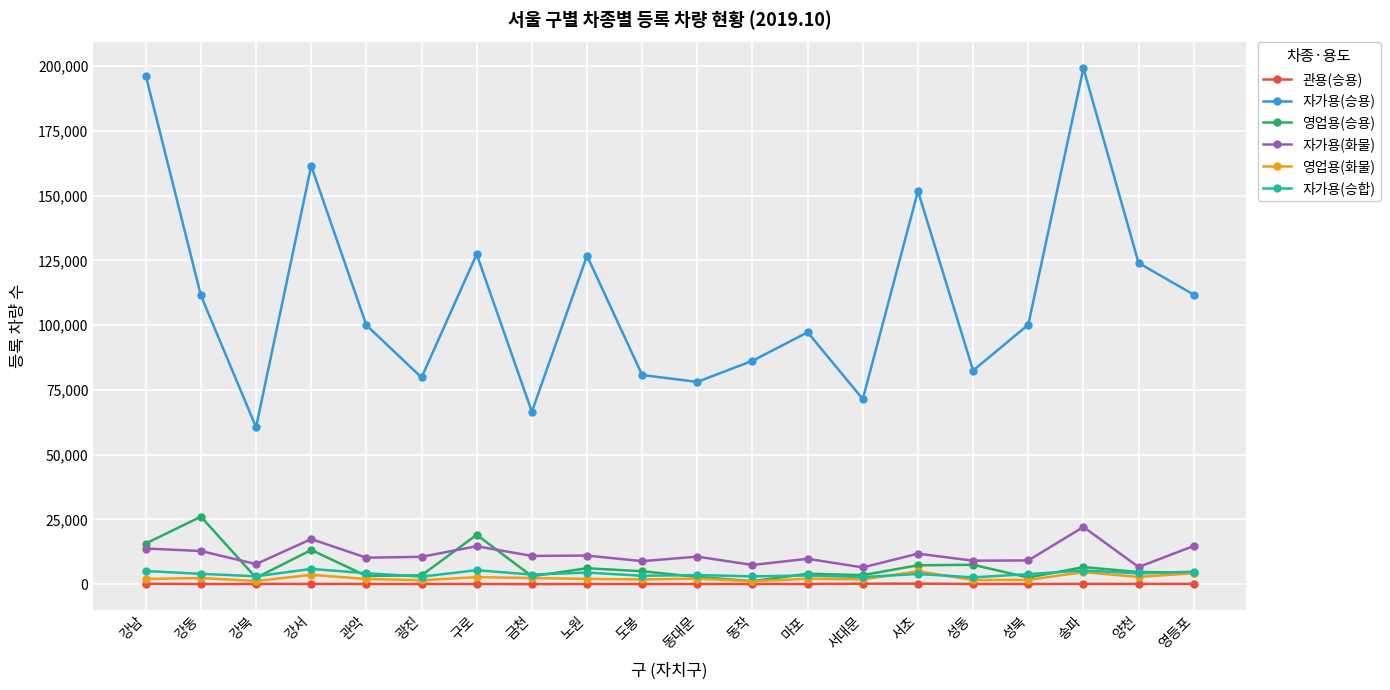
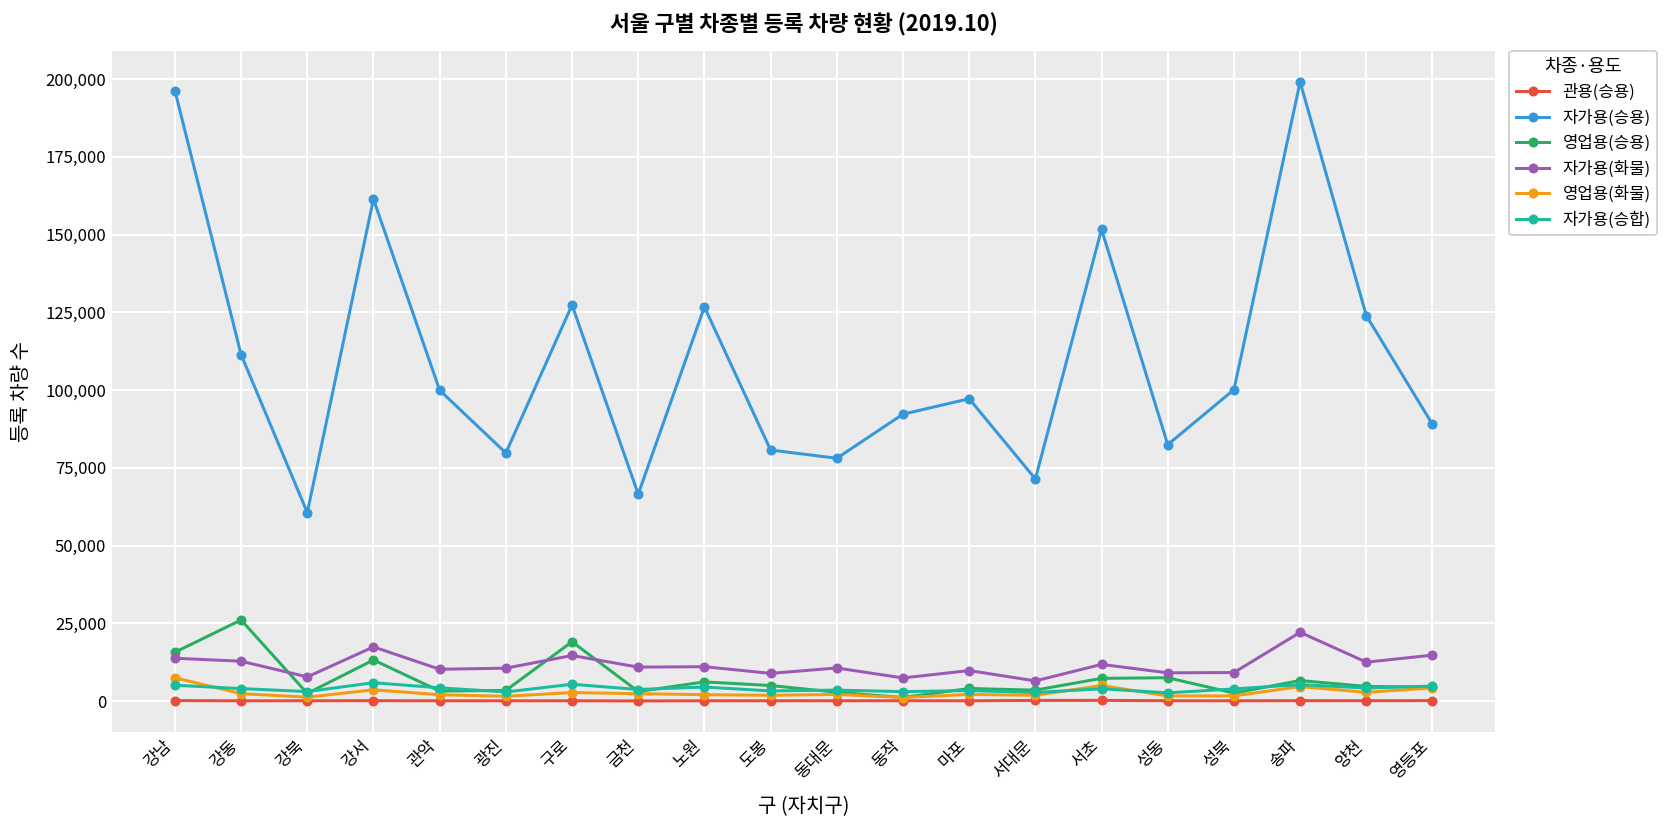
  {
    "관용(승용)": {
      "강남": "0",
      "강동": "0",
      "강북": "0",
      "강서": "0",
      "관악": "0",
      "광진": "0",
      "구로": "0",
      "금천": "0",
      "노원": "0",
      "도봉": "0",
      "동대문": "0",
      "동작": "0",
      "마포": "0",
      "서대문": "0",
      "서초": "0",
      "성동": "0",
      "성북": "0",
      "송파": "0",
      "양천": "0",
      "영등포": "0"
    },
    "자가용(승용)": {
      "강남": "196,000",
      "강동": "111,000",
      "강북": "61,000",
      "강서": "161,000",
      "관악": "100,000",
      "광진": "80,000",
      "구로": "127,000",
      "금천": "67,000",
      "노원": "127,000",
      "도봉": "81,000",
      "동대문": "78,000",
-     "동작": "86,000",
+     "동작": "92,000",
      "마포": "97,000",
      "서대문": "71,000",
      "서초": "152,000",
      "성동": "82,000",
      "성북": "100,000",
      "송파": "199,000",
      "양천": "124,000",
-     "영등포": "112,000"
+     "영등포": "89,000"
    },
    "영업용(승용)": {
      "강남": "16,000",
      "강동": "26,000",
      "강서": "13,000",
      "관악": "3,000",
      "구로": "19,000",
      "노원": "6,000",
      "도봉": "5,000",
      "서초": "7,000",
      "성동": "8,000",
      "송파": "7,000"
    },
    "자가용(화물)": {
      "강남": "14,000",
      "강동": "13,000",
      "강북": "8,000",
      "강서": "17,000",
      "관악": "10,000",
      "광진": "11,000",
      "구로": "15,000",
      "금천": "11,000",
      "노원": "11,000",
      "도봉": "9,000",
      "동대문": "11,000",
      "동작": "7,000",
      "마포": "10,000",
      "서대문": "6,000",
      "서초": "12,000",
      "성동": "9,000",
      "성북": "9,000",
      "송파": "22,000",
-     "양천": "7,000",
+     "양천": "13,000",
      "영등포": "15,000"
    },
    "영업용(화물)": {
-     "강남": "2,000",
+     "강남": "7,000",
      "강동": "2,000",
      "강북": "1,000",
      "강서": "4,000",
      "관악": "2,000",
      "광진": "2,000",
      "구로": "3,000",
      "노원": "2,000",
      "도봉": "2,000",
      "마포": "2,000",
      "서초": "5,000",
      "성동": "2,000",
      "양천": "3,000"
    },
    "자가용(승합)": {
      "강남": "5,000",
      "강동": "4,000",
      "강서": "6,000",
      "관악": "4,000",
      "구로": "5,000",
      "노원": "5,000",
      "도봉": "3,000",
      "동작": "3,000",
      "서초": "4,000",
      "성동": "3,000",
      "성북": "4,000"
    }
  }
